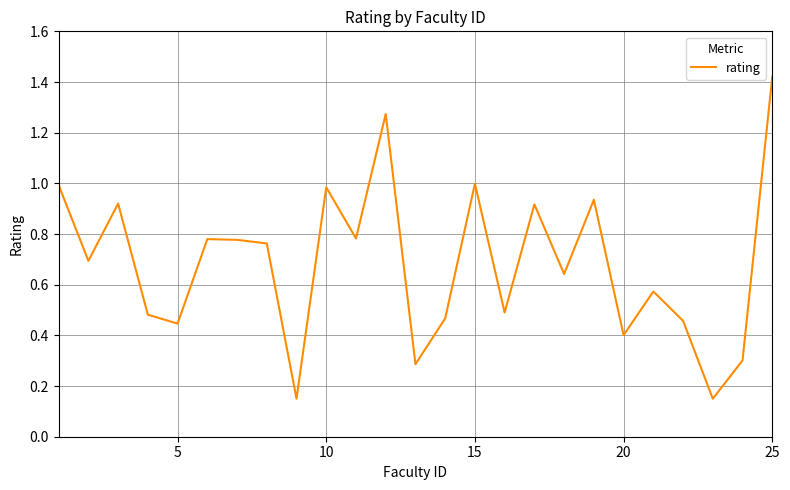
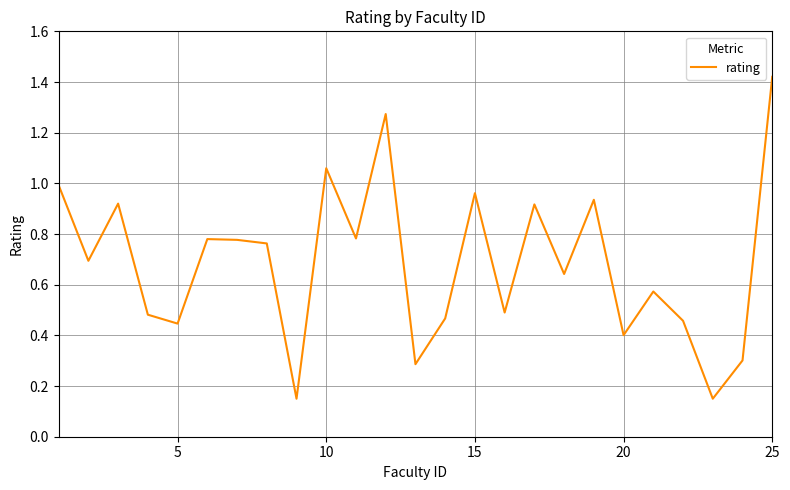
  {
    "5": 0.45,
-   "10": 0.98,
-   "15": 1.00,
+   "10": 1.06,
+   "15": 0.96,
    "20": 0.40,
    "25": 1.42
  }
